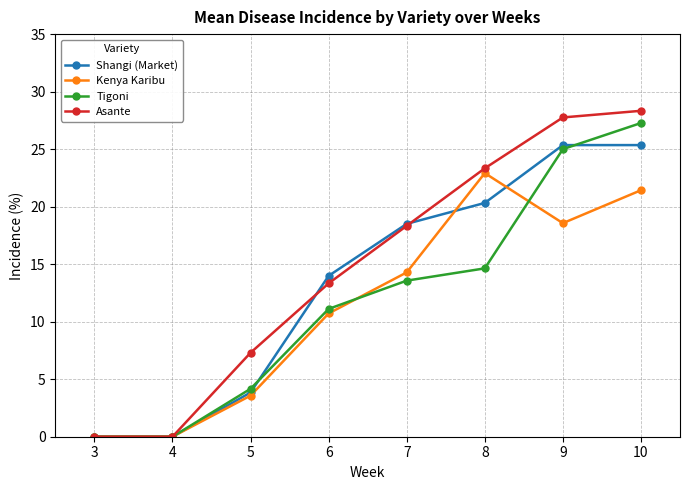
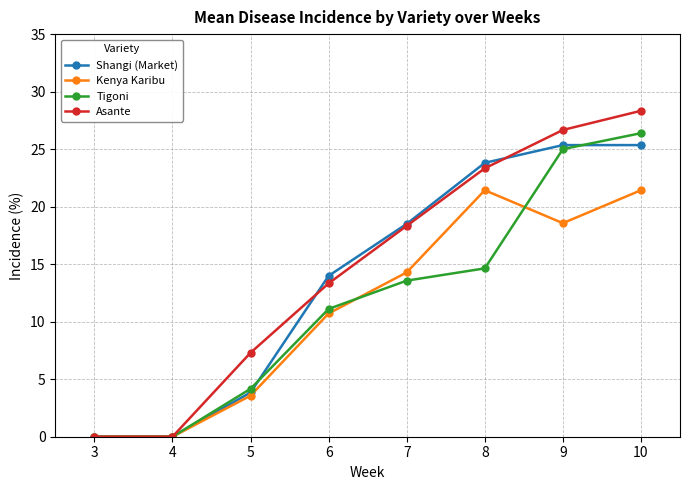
  {
    "Shangi (Market)": {
      "5": 3.8,
      "6": 14.0,
-     "8": 20.3,
+     "8": 23.8,
      "9": 25.4,
      "10": 25.4
    },
    "Kenya Karibu": {
      "5": 3.6,
      "6": 10.7,
      "7": 14.3,
-     "8": 22.9,
+     "8": 21.4,
      "9": 18.6,
      "10": 21.4
    },
    "Tigoni": {
      "5": 4.2,
      "6": 11.1,
      "7": 13.6,
      "8": 14.6,
      "9": 25.0,
-     "10": 27.3
+     "10": 26.4
    },
    "Asante": {
      "5": 7.3,
      "6": 13.3,
      "8": 23.3,
-     "9": 27.8,
+     "9": 26.7,
      "10": 28.3
    }
  }
